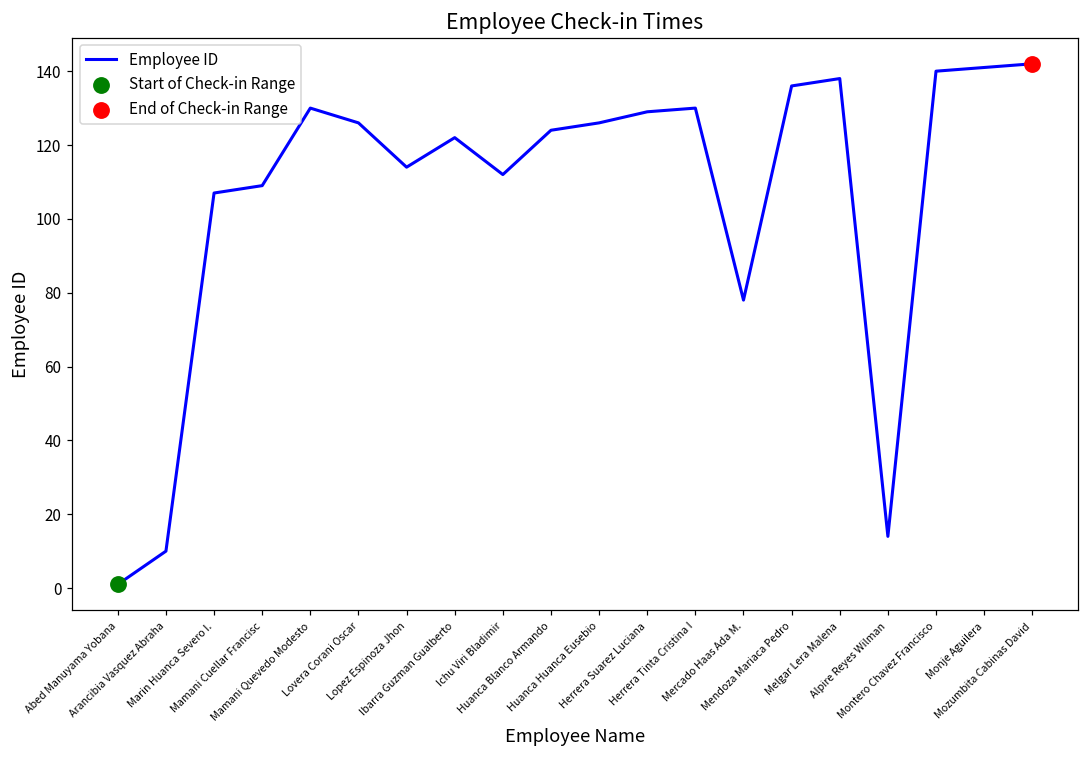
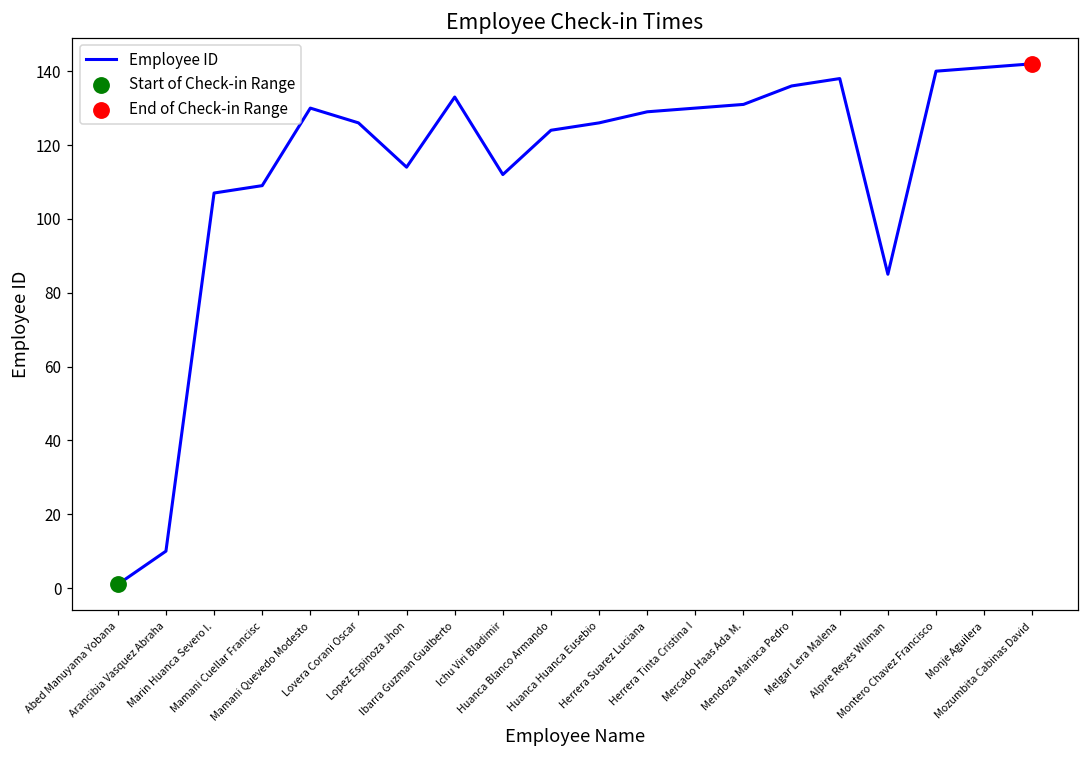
  {
    "Employee ID": {
      "Arancibia Vasquez Abraha": 10,
      "Marin Huanca Severo I.": 107,
      "Mamani Cuellar Francisc": 109,
      "Mamani Quevedo Modesto": 130,
      "Lovera Corani Oscar": 126,
      "Lopez Espinoza Jhon": 114,
-     "Ibarra Guzman Gualberto": 122,
+     "Ibarra Guzman Gualberto": 133,
      "Ichu Viri Bladimir": 112,
      "Huanca Blanco Armando": 124,
      "Huanca Huanca Eusebio": 126,
      "Herrera Suarez Luciana": 129,
      "Herrera Tinta Cristina I": 130,
-     "Mercado Haas Ada M.": 78,
+     "Mercado Haas Ada M.": 131,
      "Mendoza Mariaca Pedro": 136,
      "Melgar Lera Malena": 138,
-     "Alpire Reyes Wilman": 14,
+     "Alpire Reyes Wilman": 85,
      "Montero Chavez Francisco": 140,
      "Monje Aguilera": 141
    }
  }
